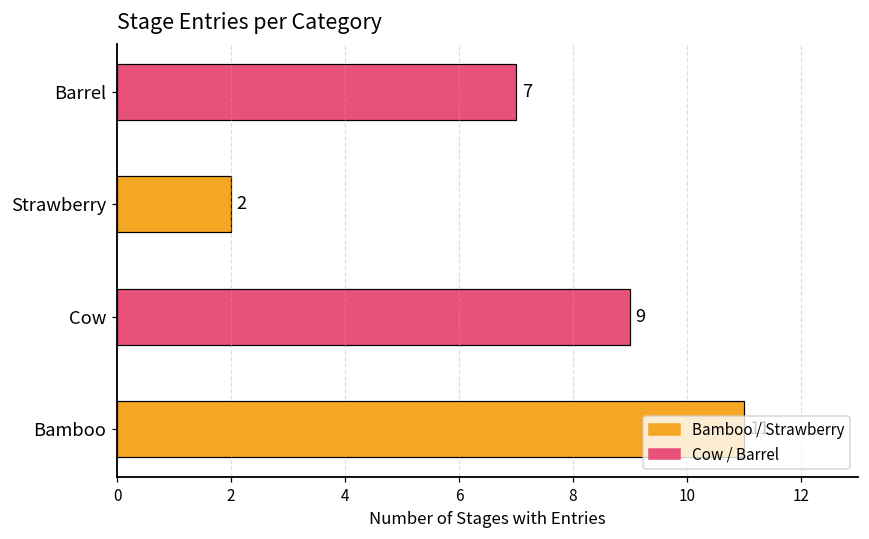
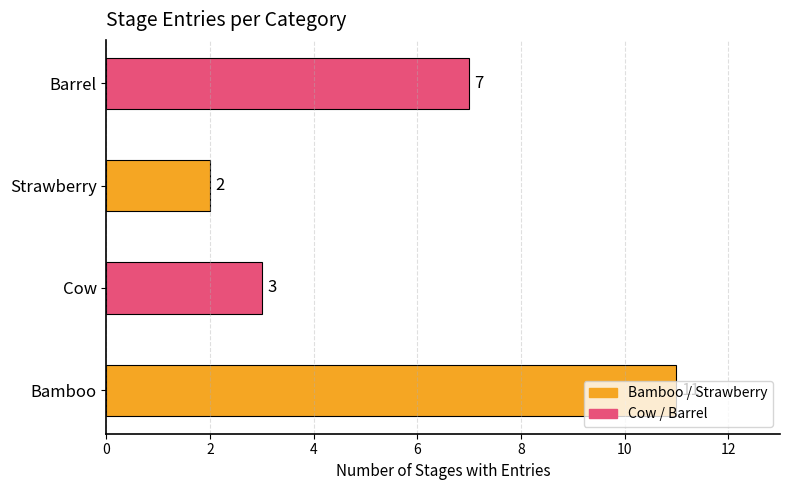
  {
    "Barrel": 7,
    "Strawberry": 2,
-   "Cow": 9
+   "Cow": 3
  }
